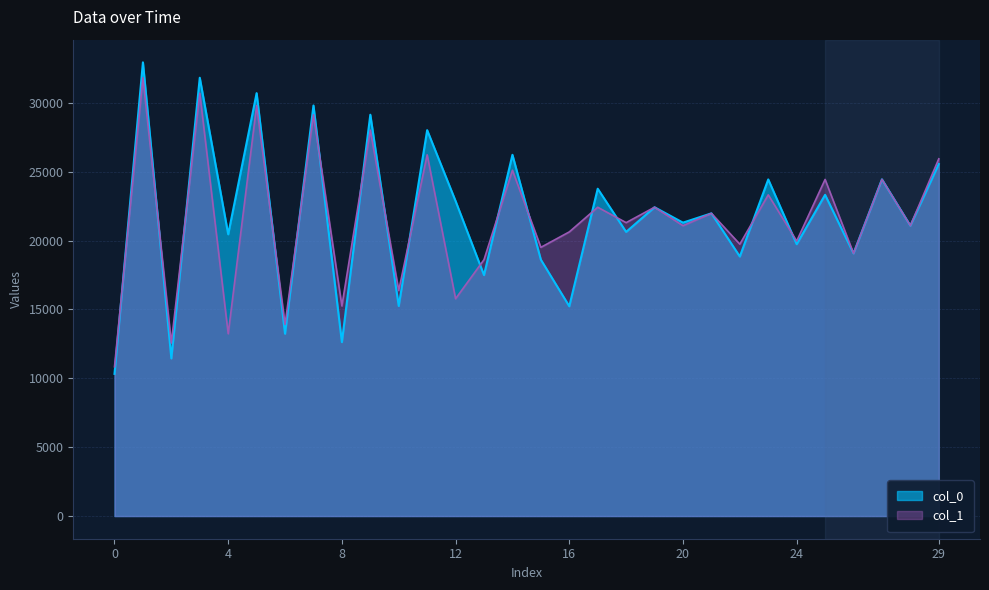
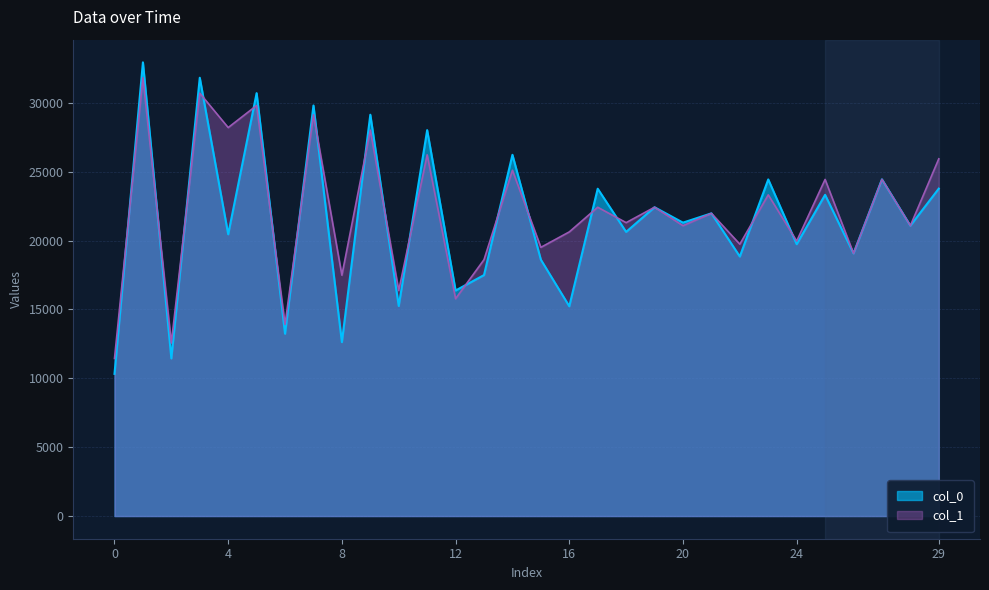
  {
    "col_0": {
      "0": 10300,
      "4": 20500,
      "8": 12600,
-     "12": 22900,
+     "12": 16400,
      "16": 15200,
      "20": 21300,
      "24": 19700,
-     "29": 25600
+     "29": 23800
    },
    "col_1": {
-     "0": 10800,
-     "4": 13200,
-     "8": 15300,
+     "0": 11400,
+     "4": 28200,
+     "8": 17500,
      "12": 15800,
      "16": 20600,
      "20": 21100,
      "24": 20000,
      "29": 25900
    }
  }
